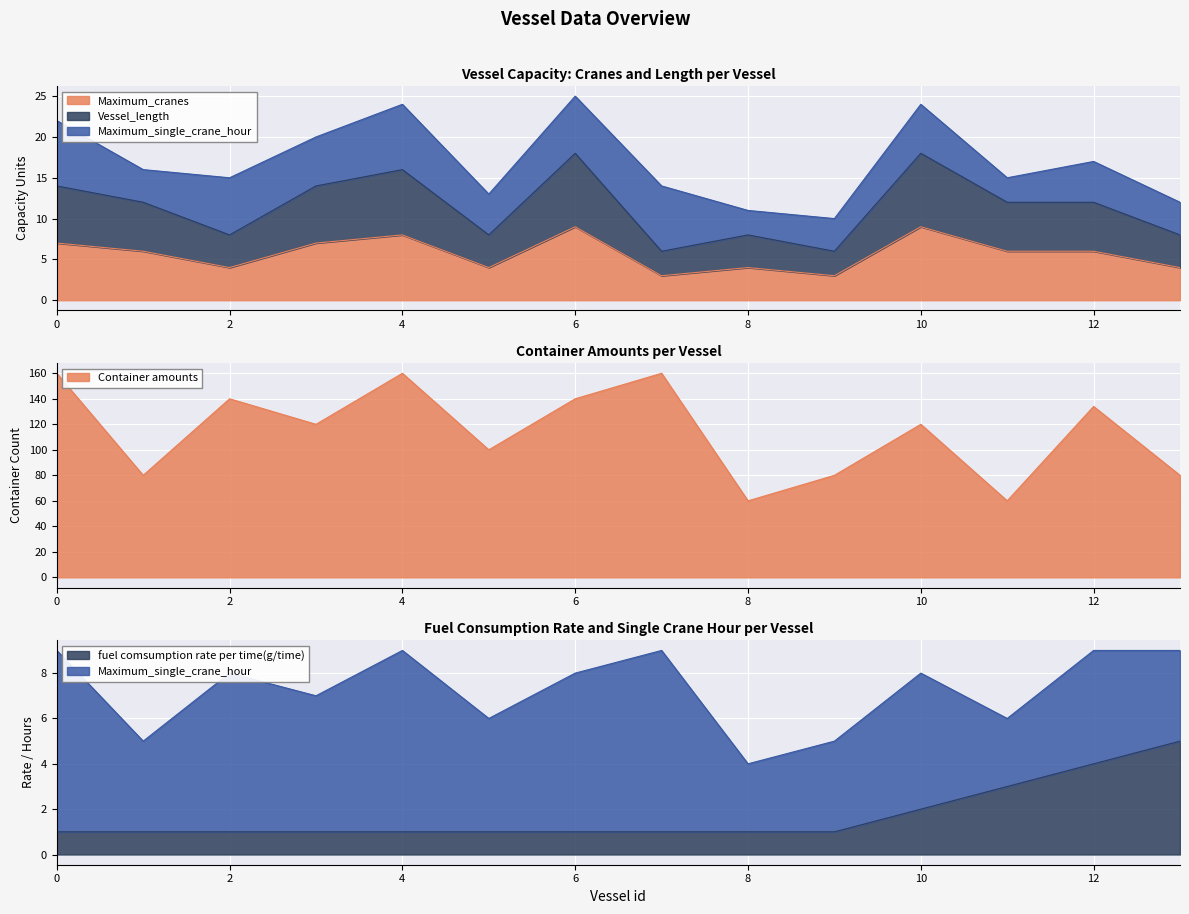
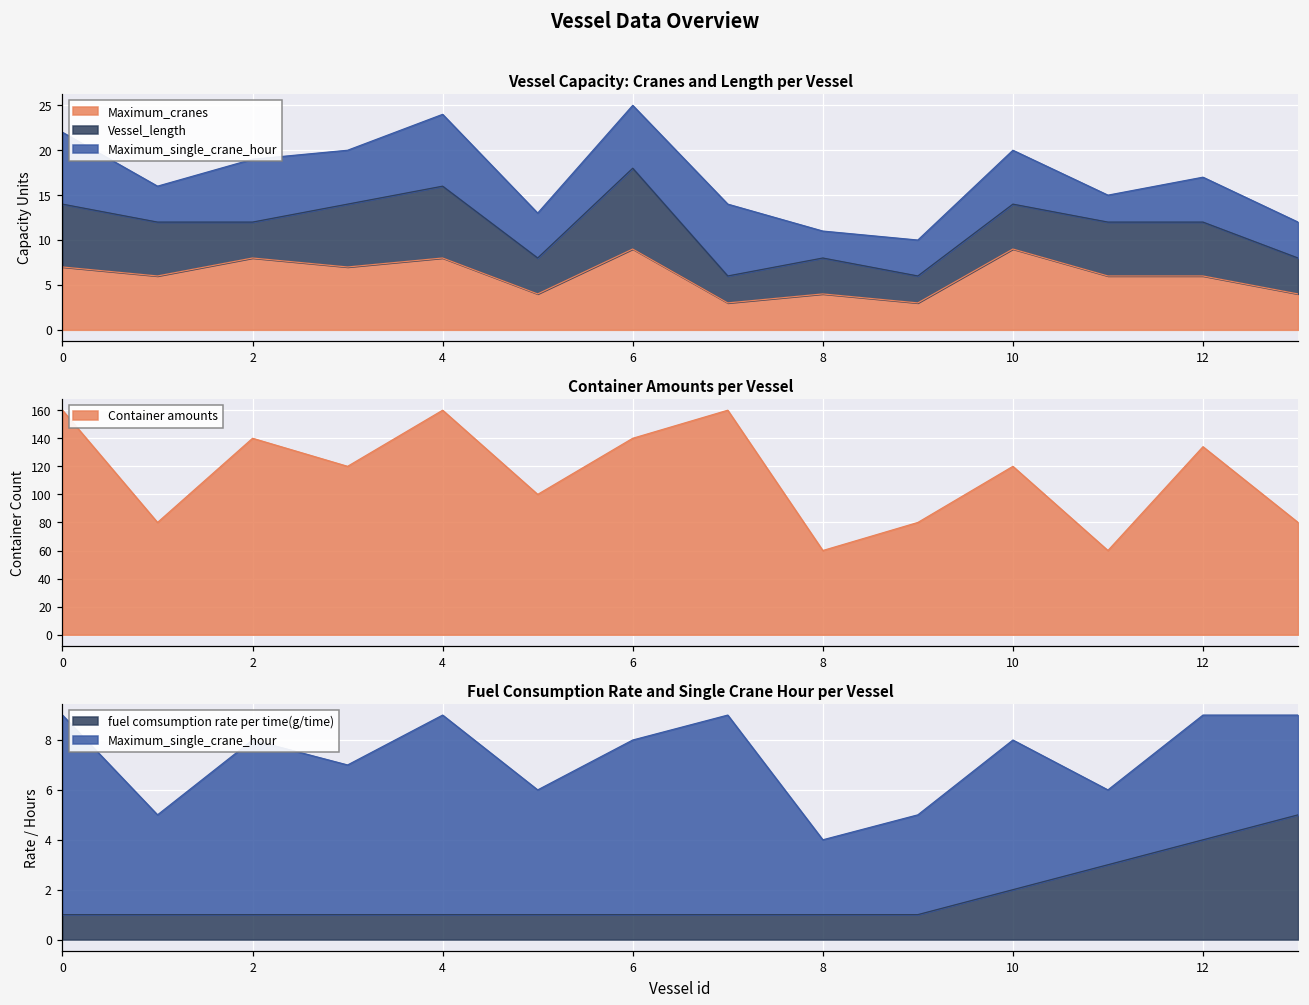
  {
    "Vessel Capacity: Cranes and Length per Vessel": {
      "Maximum_cranes": {
        "0": 7,
-       "2": 4,
+       "2": 8,
        "4": 8,
        "6": 9,
        "8": 4,
        "10": 9,
        "12": 6
      },
      "Vessel_length": {
        "0": 7,
        "2": 4,
        "4": 8,
        "6": 9,
        "8": 4,
-       "10": 9,
+       "10": 5,
        "12": 6
      },
      "Maximum_single_crane_hour": {
        "0": 8,
        "2": 7,
        "4": 8,
        "6": 7,
        "8": 3,
        "10": 6,
        "12": 5
      }
    },
    "Container Amounts per Vessel": {
      "0": 160,
      "2": 140,
      "4": 160,
      "6": 140,
      "8": 60,
      "10": 120,
      "12": 134
    },
    "Fuel Consumption Rate and Single Crane Hour per Vessel": {
      "fuel comsumption rate per time(g/time)": {
        "0": 1.0,
        "2": 1.0,
        "4": 1.0,
        "6": 1.0,
        "8": 1.0,
        "10": 2.0,
        "12": 4.0
      },
      "Maximum_single_crane_hour": {
        "0": 9.0,
        "4": 9.0,
        "6": 8.0,
        "8": 4.0,
        "10": 8.0,
        "12": 9.0
      }
    }
  }
